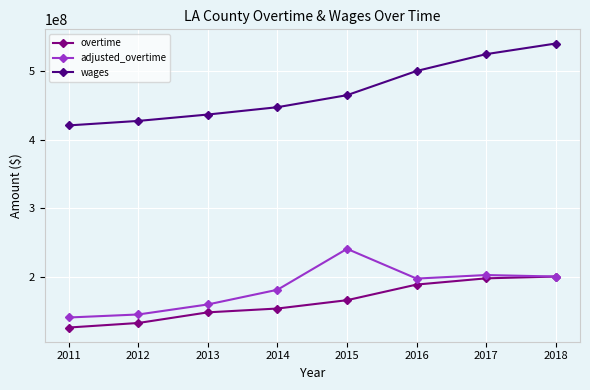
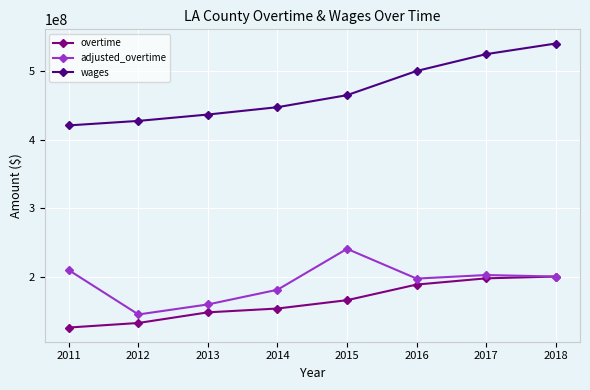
  {
    "adjusted_overtime": {
-     "2011": 140000000,
+     "2011": 210000000,
      "2012": 150000000,
      "2013": 160000000,
      "2014": 180000000,
      "2015": 240000000,
      "2016": 200000000,
      "2017": 200000000
    }
  }
